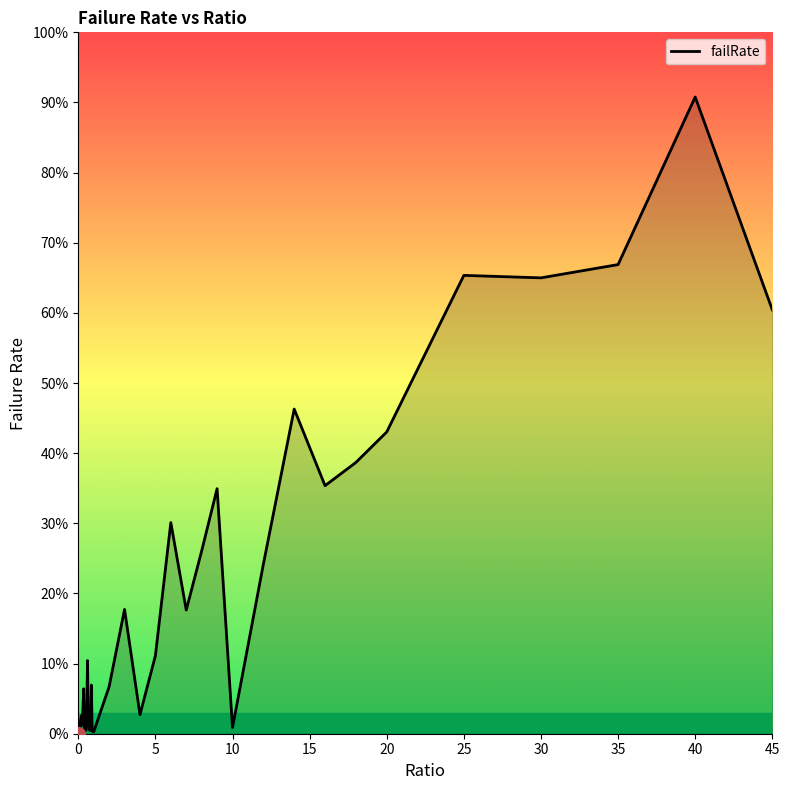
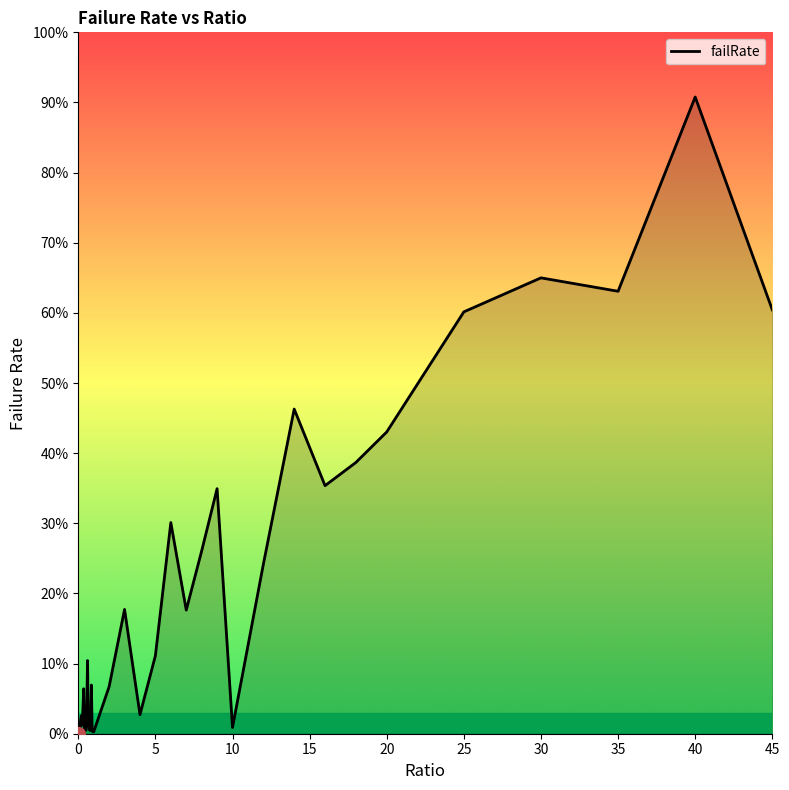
  {
    "failRate": {
      "5": "11%",
      "20": "43%",
-     "25": "65%",
+     "25": "60%",
      "30": "65%",
-     "35": "67%",
+     "35": "63%",
      "40": "91%",
      "45": "60%"
    }
  }
